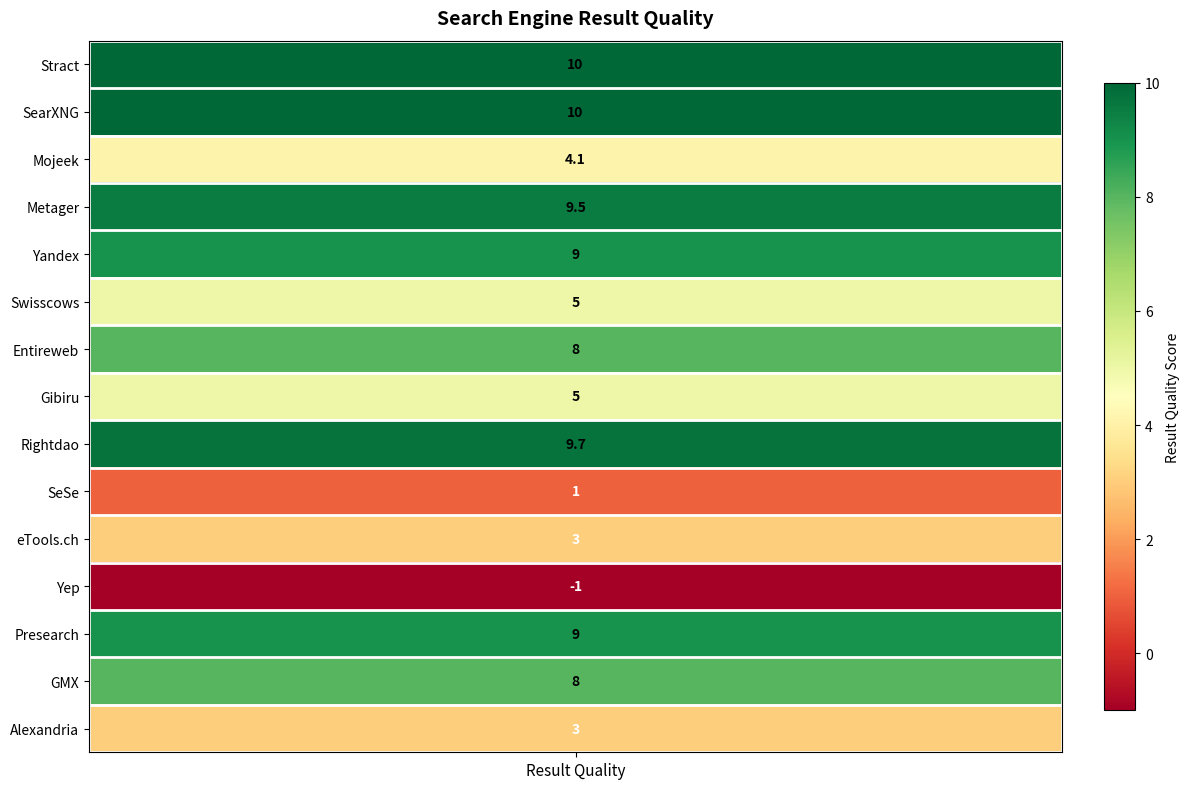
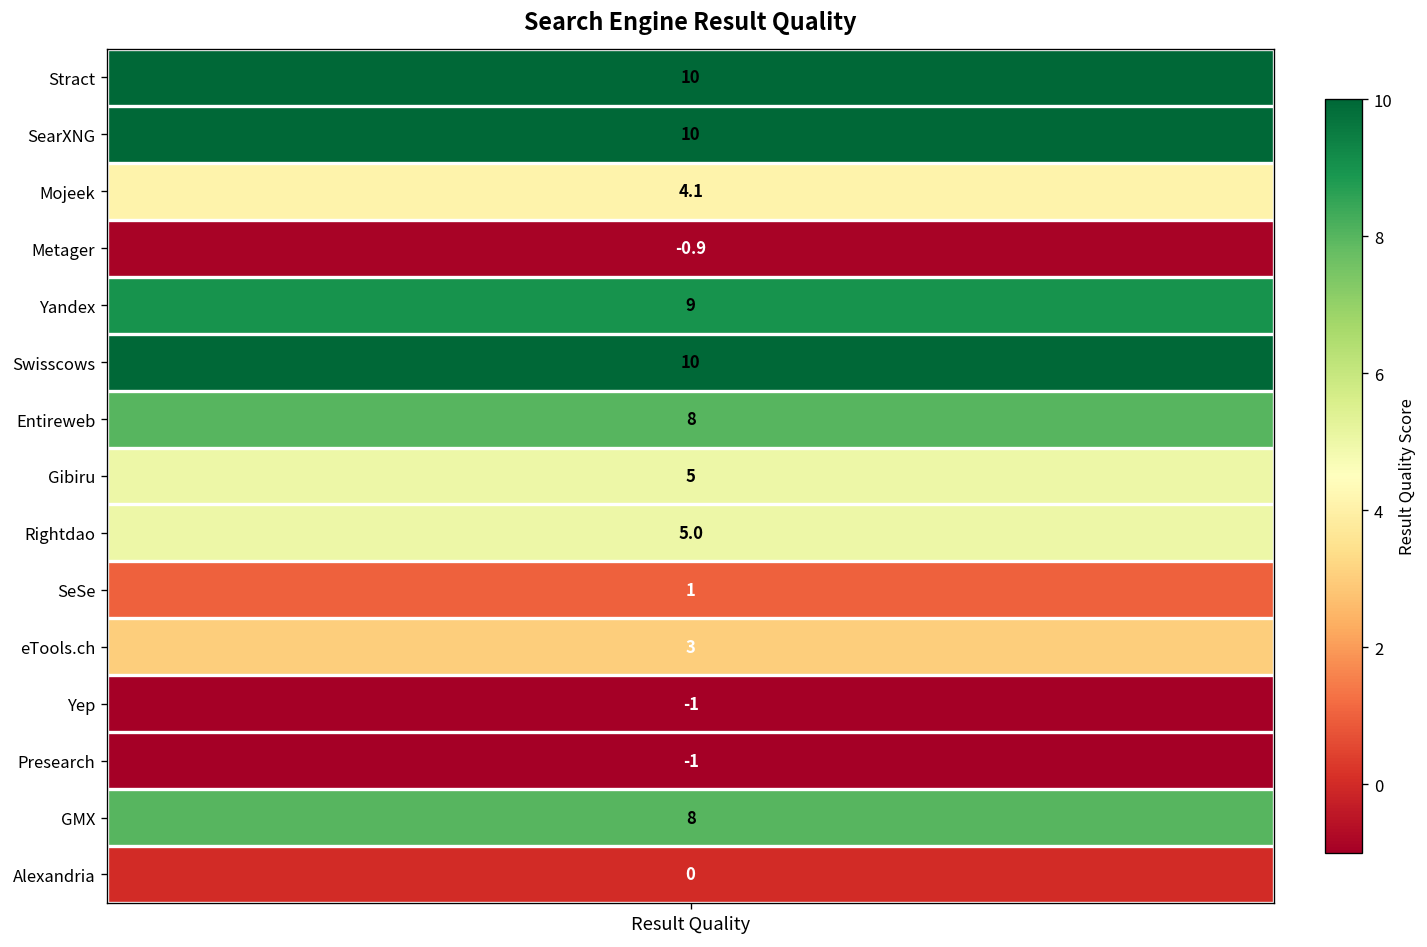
  {
    "Stract": {
      "Result Quality": 10
    },
    "SearXNG": {
      "Result Quality": 10
    },
    "Mojeek": {
      "Result Quality": 4.1
    },
    "Metager": {
-     "Result Quality": 9.5
+     "Result Quality": -0.9
    },
    "Yandex": {
      "Result Quality": 9
    },
    "Swisscows": {
-     "Result Quality": 5
+     "Result Quality": 10
    },
    "Entireweb": {
      "Result Quality": 8
    },
    "Gibiru": {
      "Result Quality": 5
    },
    "Rightdao": {
-     "Result Quality": 9.7
+     "Result Quality": 5.0
    },
    "SeSe": {
      "Result Quality": 1
    },
    "eTools.ch": {
      "Result Quality": 3
    },
    "Yep": {
      "Result Quality": -1
    },
    "Presearch": {
-     "Result Quality": 9
+     "Result Quality": -1
    },
    "GMX": {
      "Result Quality": 8
    },
    "Alexandria": {
-     "Result Quality": 3
+     "Result Quality": 0
    }
  }
